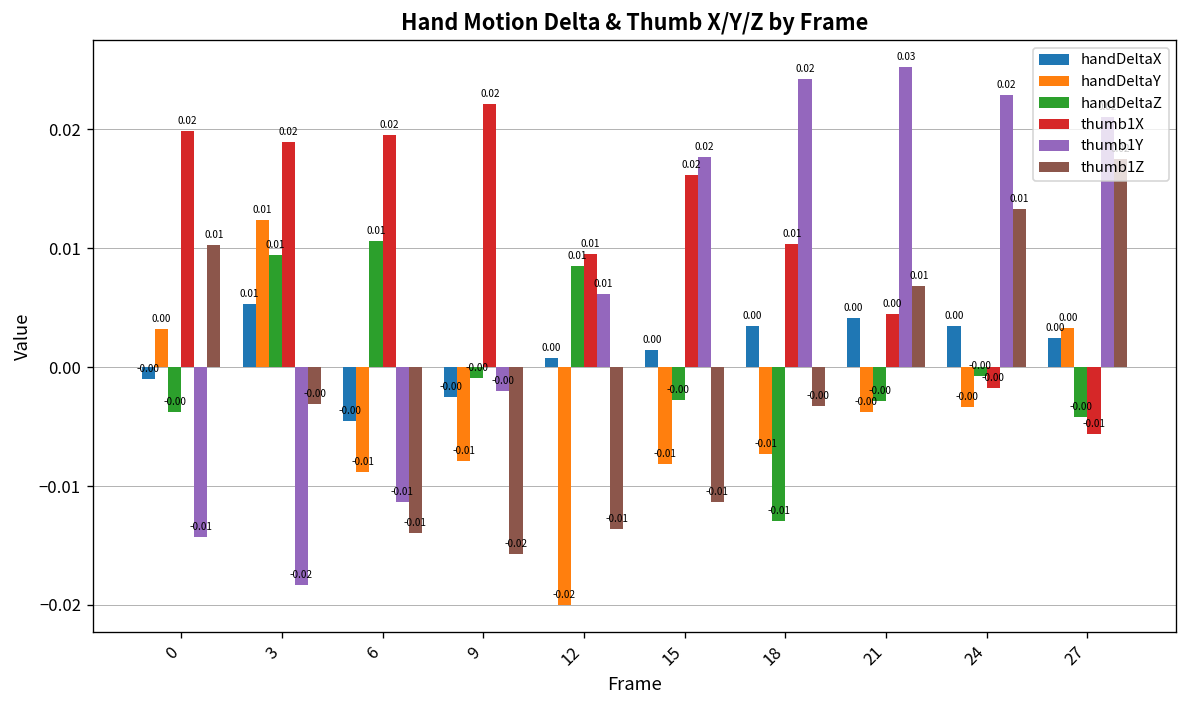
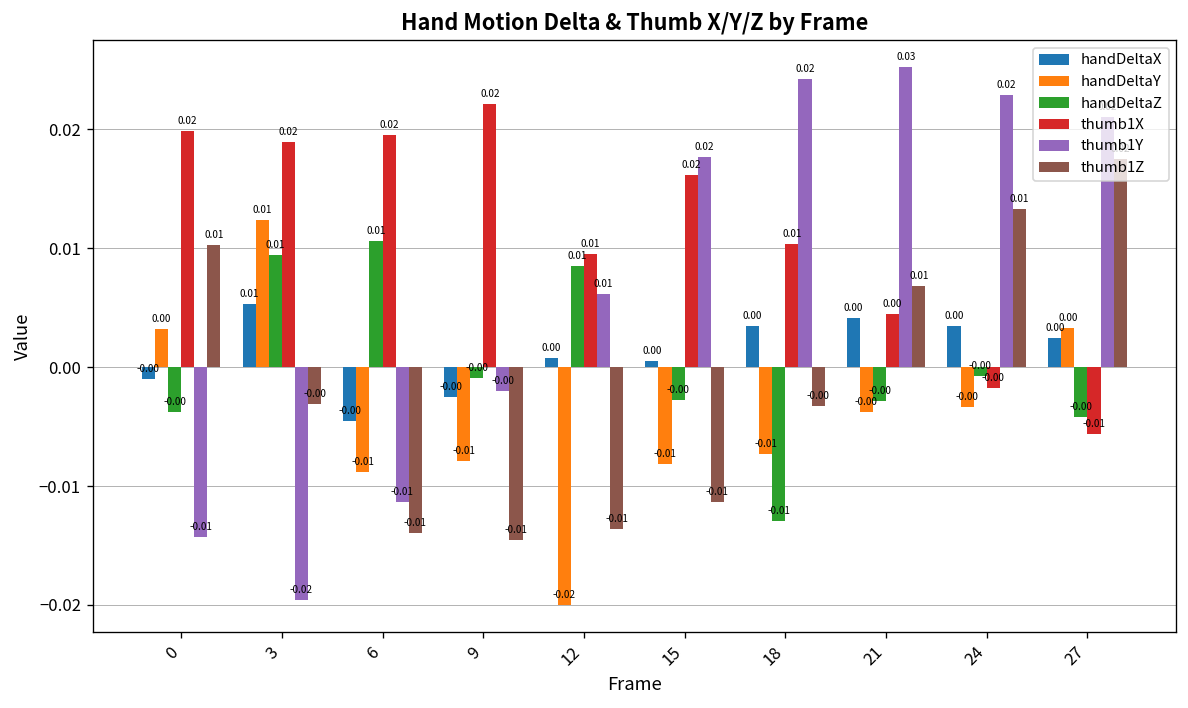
  {
    "handDeltaX": {
-     "15": 0.001
+     "15": 0.000
    },
    "handDeltaY": {
      "0": 0.00,
      "3": 0.01,
      "6": -0.01,
      "9": -0.01,
      "12": -0.02,
      "15": -0.01,
      "18": -0.01,
      "21": -0.00,
      "24": -0.00,
      "27": 0.00
    },
    "handDeltaZ": {
      "0": -0.00,
      "3": 0.01,
      "6": 0.01,
      "9": -0.00,
      "15": -0.00,
      "18": -0.01,
      "21": -0.00,
      "24": -0.00,
      "27": -0.00
    },
    "thumb1X": {
      "0": 0.02,
      "3": 0.02,
      "6": 0.02,
      "9": 0.02,
      "12": 0.01,
      "18": 0.01,
      "21": 0.00,
      "24": -0.00,
      "27": -0.01
    },
    "thumb1Y": {
-     "3": -0.018
+     "3": -0.020
    },
    "thumb1Z": {
      "0": 0.01,
      "3": -0.00,
      "6": -0.01,
-     "9": -0.02,
+     "9": -0.01,
      "12": -0.01,
      "15": -0.01,
      "18": -0.00,
      "21": 0.01,
      "24": 0.01
    }
  }
